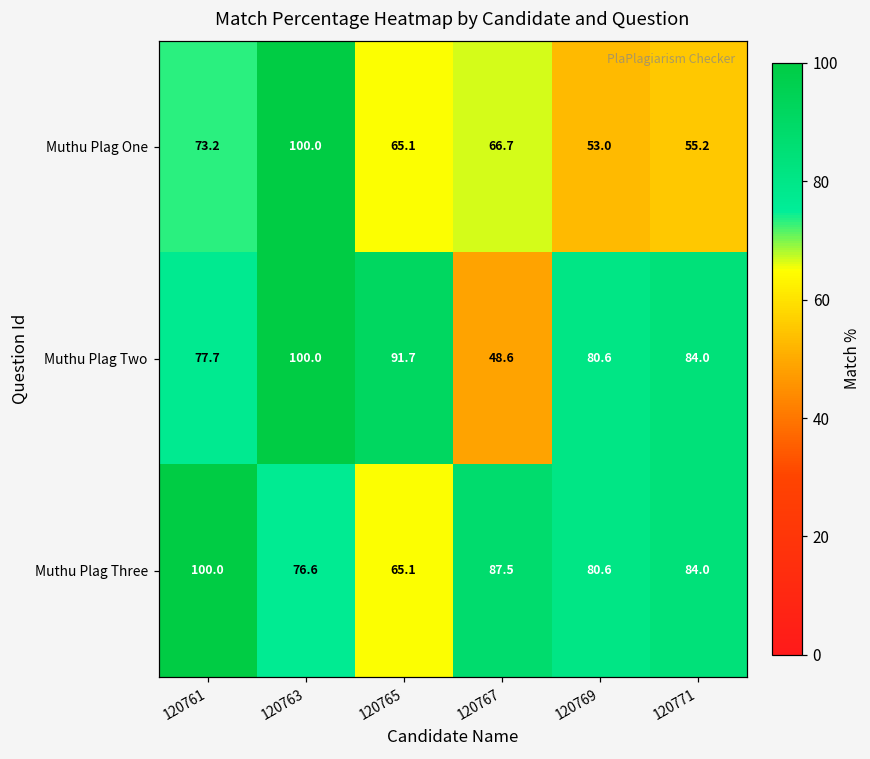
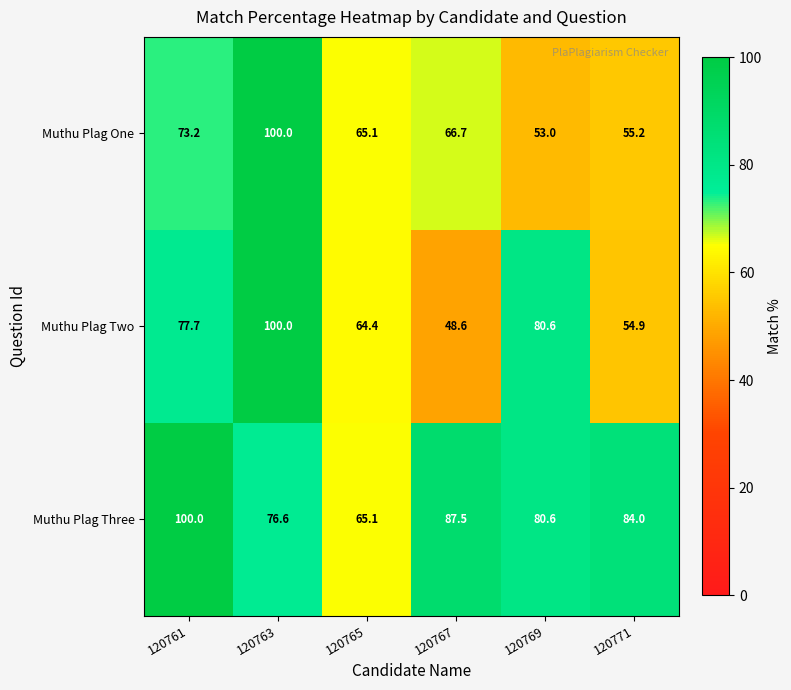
  {
    "Muthu Plag One": {
      "120761": 73.2,
      "120763": 100.0,
      "120765": 65.1,
      "120767": 66.7,
      "120769": 53.0
    },
    "Muthu Plag Two": {
      "120761": 77.7,
      "120763": 100.0,
-     "120765": 91.7,
+     "120765": 64.4,
      "120767": 48.6,
      "120769": 80.6,
-     "120771": 84.0
+     "120771": 54.9
    },
    "Muthu Plag Three": {
      "120761": 100.0,
      "120763": 76.6,
      "120765": 65.1,
      "120767": 87.5,
      "120769": 80.6,
      "120771": 84.0
    }
  }
